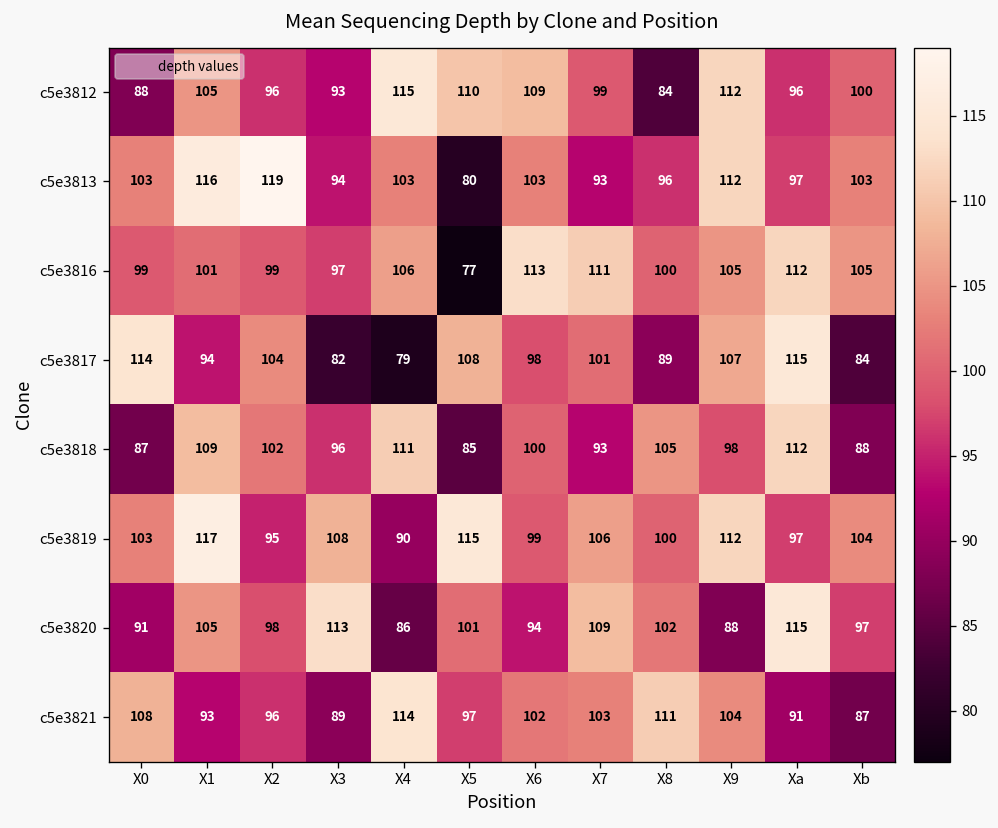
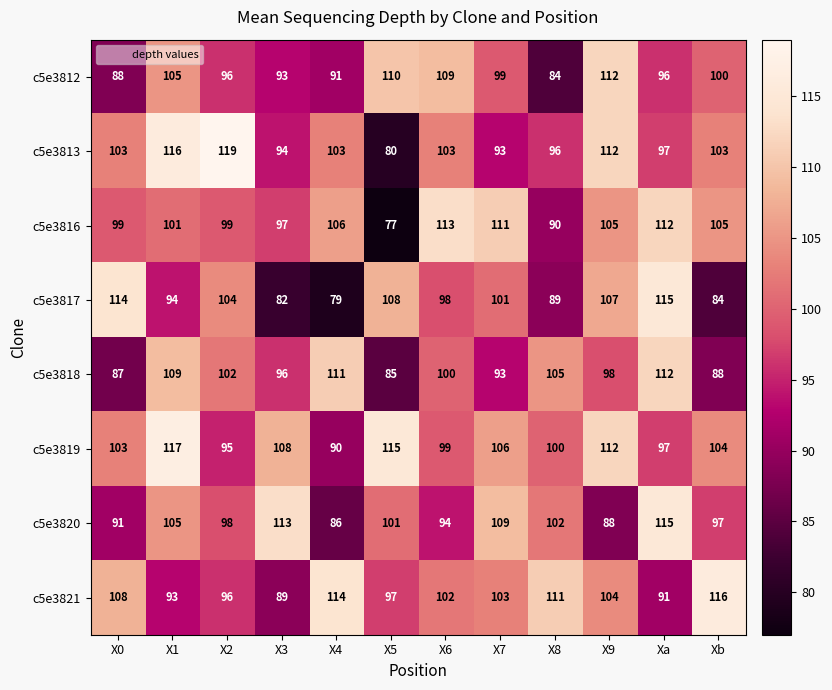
  {
    "c5e3812": {
      "X0": 88,
      "X1": 105,
      "X2": 96,
      "X3": 93,
-     "X4": 115,
+     "X4": 91,
      "X5": 110,
      "X6": 109,
      "X7": 99,
      "X8": 84,
      "X9": 112,
      "Xa": 96,
      "Xb": 100
    },
    "c5e3813": {
      "X0": 103,
      "X1": 116,
      "X2": 119,
      "X3": 94,
      "X4": 103,
      "X5": 80,
      "X6": 103,
      "X7": 93,
      "X8": 96,
      "X9": 112,
      "Xa": 97,
      "Xb": 103
    },
    "c5e3816": {
      "X0": 99,
      "X1": 101,
      "X2": 99,
      "X3": 97,
      "X4": 106,
      "X5": 77,
      "X6": 113,
      "X7": 111,
-     "X8": 100,
+     "X8": 90,
      "X9": 105,
      "Xa": 112,
      "Xb": 105
    },
    "c5e3817": {
      "X0": 114,
      "X1": 94,
      "X2": 104,
      "X3": 82,
      "X4": 79,
      "X5": 108,
      "X6": 98,
      "X7": 101,
      "X8": 89,
      "X9": 107,
      "Xa": 115,
      "Xb": 84
    },
    "c5e3818": {
      "X0": 87,
      "X1": 109,
      "X2": 102,
      "X3": 96,
      "X4": 111,
      "X5": 85,
      "X6": 100,
      "X7": 93,
      "X8": 105,
      "X9": 98,
      "Xa": 112,
      "Xb": 88
    },
    "c5e3819": {
      "X0": 103,
      "X1": 117,
      "X2": 95,
      "X3": 108,
      "X4": 90,
      "X5": 115,
      "X6": 99,
      "X7": 106,
      "X8": 100,
      "X9": 112,
      "Xa": 97,
      "Xb": 104
    },
    "c5e3820": {
      "X0": 91,
      "X1": 105,
      "X2": 98,
      "X3": 113,
      "X4": 86,
      "X5": 101,
      "X6": 94,
      "X7": 109,
      "X8": 102,
      "X9": 88,
      "Xa": 115,
      "Xb": 97
    },
    "c5e3821": {
      "X0": 108,
      "X1": 93,
      "X2": 96,
      "X3": 89,
      "X4": 114,
      "X5": 97,
      "X6": 102,
      "X7": 103,
      "X8": 111,
      "X9": 104,
      "Xa": 91,
-     "Xb": 87
+     "Xb": 116
    }
  }
